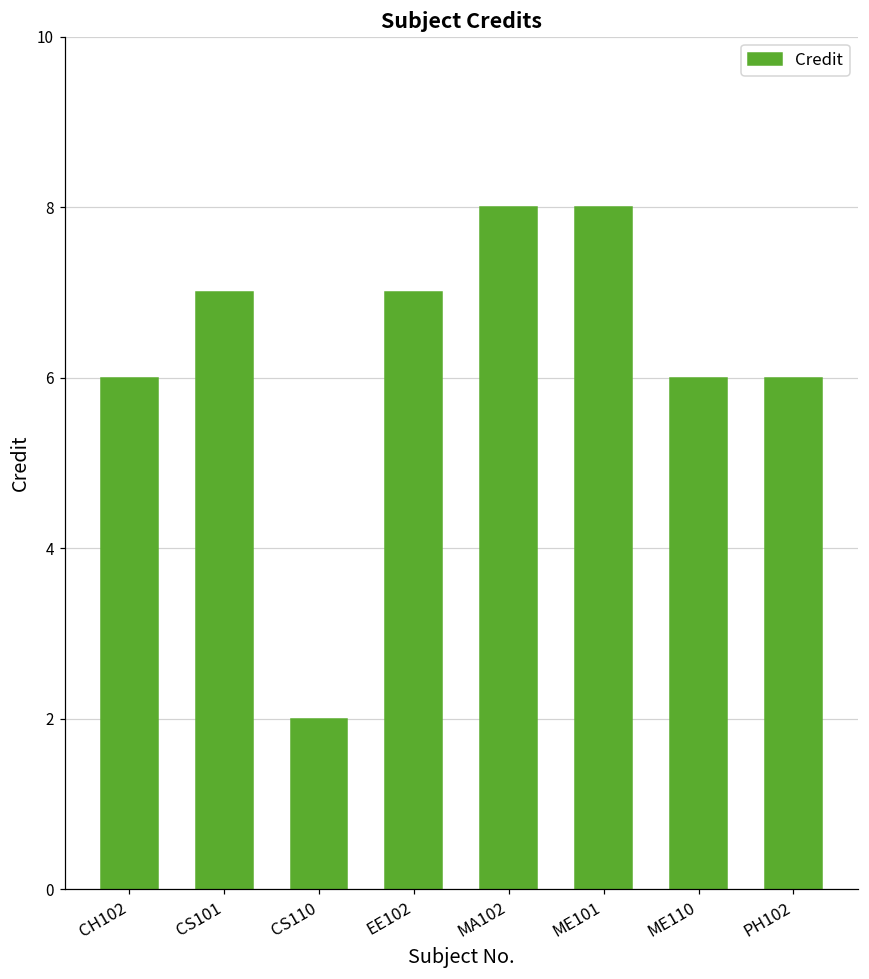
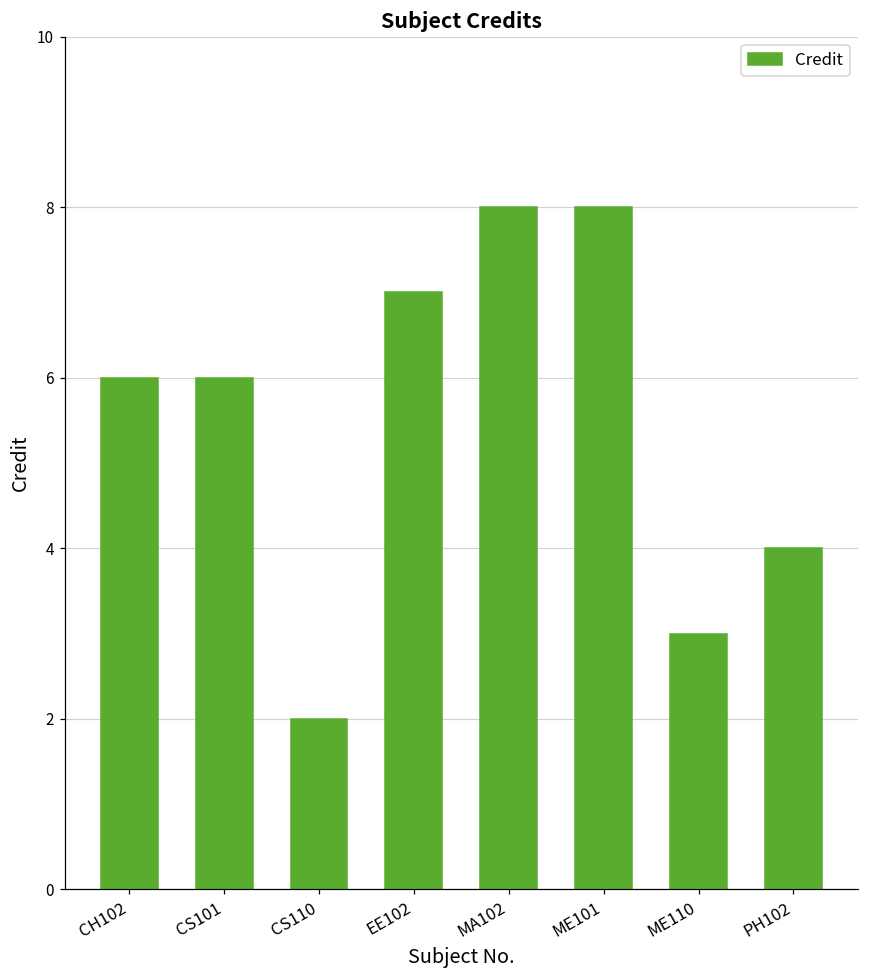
  {
    "CH102": 6,
-   "CS101": 7,
+   "CS101": 6,
    "CS110": 2,
    "EE102": 7,
    "MA102": 8,
    "ME101": 8,
-   "ME110": 6,
-   "PH102": 6
+   "ME110": 3,
+   "PH102": 4
  }
